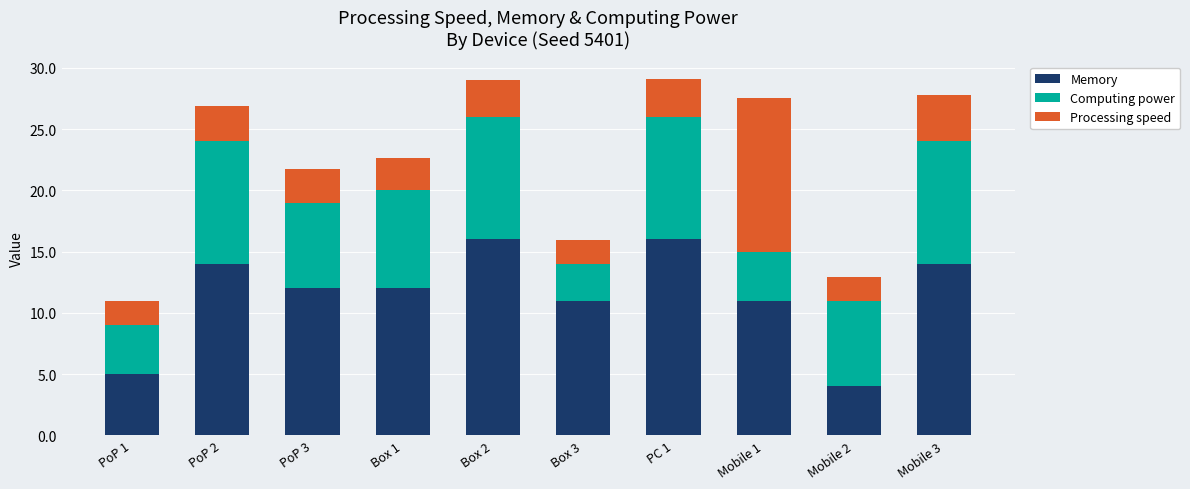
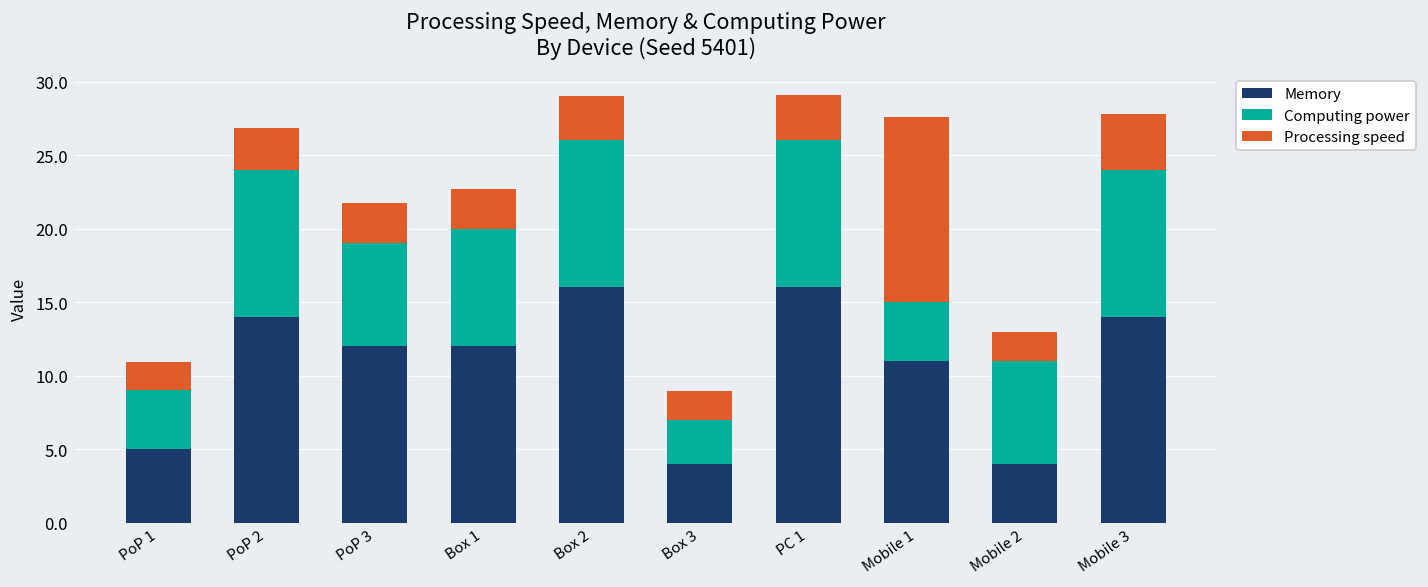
  {
    "Memory": {
      "PoP 1": 5,
      "PoP 2": 14,
      "PoP 3": 12,
      "Box 1": 12,
      "Box 2": 16,
-     "Box 3": 11,
+     "Box 3": 4,
      "PC 1": 16,
      "Mobile 1": 11,
      "Mobile 2": 4,
      "Mobile 3": 14
    },
    "Computing power": {
      "PoP 1": 4,
      "PoP 2": 10,
      "PoP 3": 7,
      "Box 1": 8,
      "Box 2": 10,
      "Box 3": 3,
      "PC 1": 10,
      "Mobile 1": 4,
      "Mobile 2": 7,
      "Mobile 3": 10
    },
    "Processing speed": {
      "PoP 1": 2,
      "PoP 2": 3,
      "PoP 3": 2.7,
      "Box 1": 2.7,
      "Box 2": 3,
      "Box 3": 2,
      "PC 1": 3,
      "Mobile 1": 12.6,
      "Mobile 2": 2,
      "Mobile 3": 3.8
    }
  }
